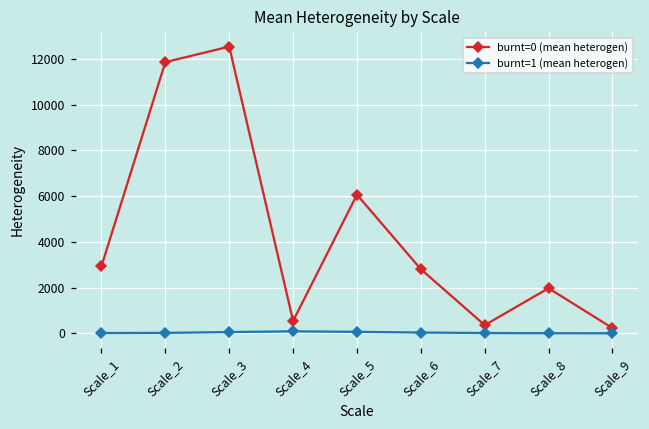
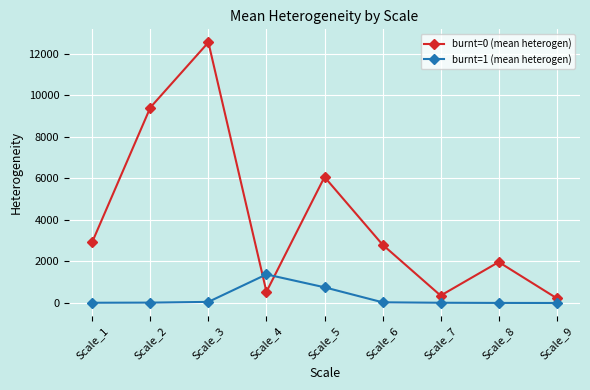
  {
    "burnt=0 (mean heterogen)": {
      "Scale_1": 2900,
-     "Scale_2": 11900,
+     "Scale_2": 9400,
      "Scale_3": 12500,
      "Scale_4": 500,
      "Scale_5": 6100,
      "Scale_6": 2800,
      "Scale_7": 400,
      "Scale_8": 2000,
      "Scale_9": 200
    },
    "burnt=1 (mean heterogen)": {
      "Scale_1": 0,
      "Scale_2": 0,
      "Scale_3": 100,
-     "Scale_4": 100,
-     "Scale_5": 100,
+     "Scale_4": 1400,
+     "Scale_5": 800,
      "Scale_6": 0,
      "Scale_7": 0,
      "Scale_8": 0,
      "Scale_9": 0
    }
  }
